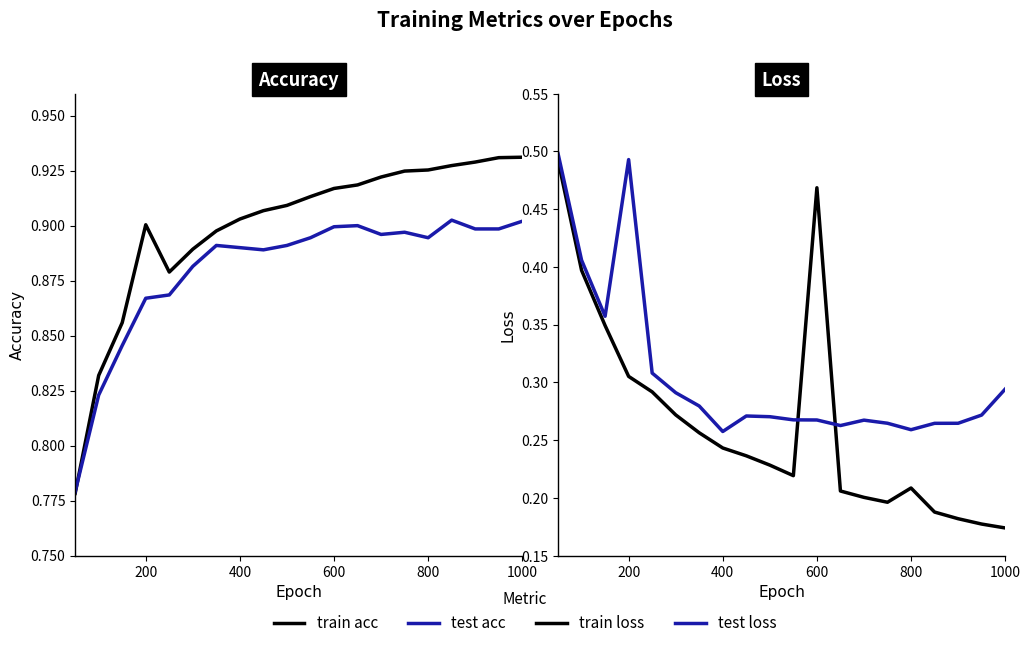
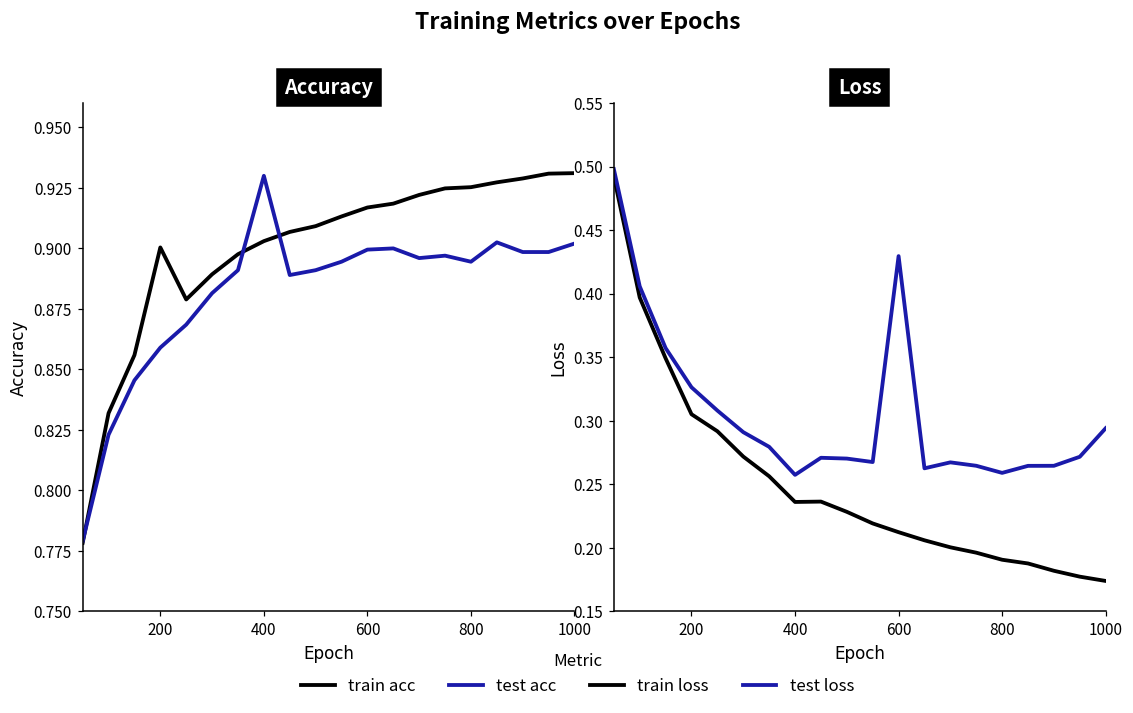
  {
    "Accuracy": {
      "train acc": {
        "200": 0.900,
        "400": 0.903,
        "600": 0.917,
        "800": 0.925,
        "1000": 0.931
      },
      "test acc": {
-       "200": 0.867,
-       "400": 0.89,
+       "200": 0.859,
+       "400": 0.93,
        "600": 0.900,
        "800": 0.895,
        "1000": 0.902
      }
    },
    "Loss": {
      "train loss": {
        "200": 0.305,
-       "400": 0.243,
-       "600": 0.468,
-       "800": 0.209,
+       "400": 0.236,
+       "600": 0.212,
+       "800": 0.191,
        "1000": 0.174
      },
      "test loss": {
-       "200": 0.493,
+       "200": 0.326,
        "400": 0.257,
-       "600": 0.267,
+       "600": 0.430,
        "800": 0.259,
        "1000": 0.294
      }
    }
  }
